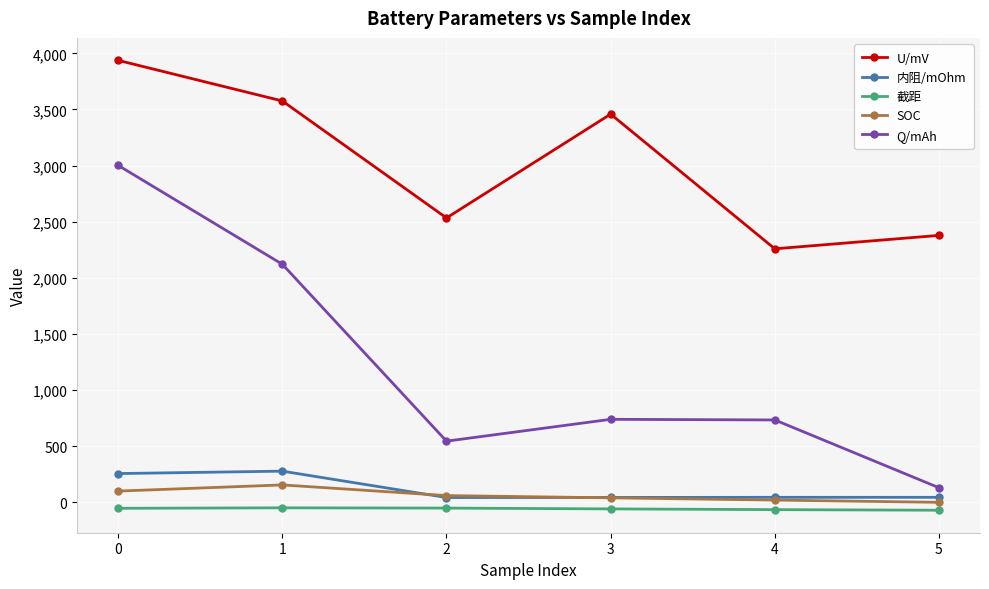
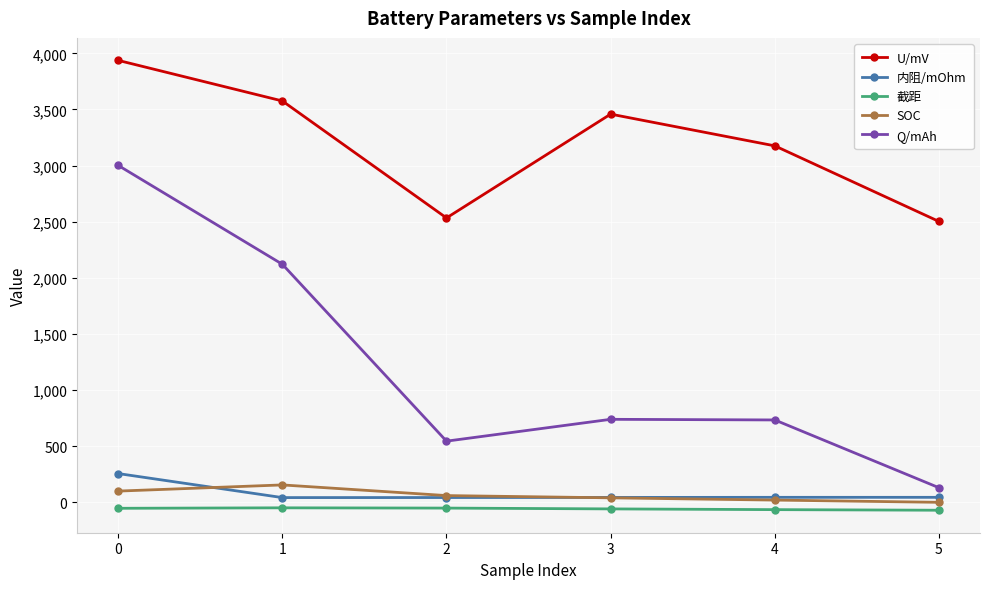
  {
    "U/mV": {
      "0": "3,940",
      "1": "3,580",
      "2": "2,530",
      "3": "3,460",
-     "4": "2,260",
-     "5": "2,380"
+     "4": "3,180",
+     "5": "2,500"
    },
    "内阻/mOhm": {
      "0": "260",
-     "1": "280",
+     "1": "40",
      "4": "40",
      "5": "40"
    },
    "截距": {
      "0": "-50",
      "1": "-50",
      "2": "-50",
      "3": "-60",
      "4": "-70",
      "5": "-70"
    },
    "SOC": {
      "0": "100",
      "1": "160",
      "4": "20",
      "5": "0"
    },
    "Q/mAh": {
      "0": "3,000",
      "1": "2,120",
      "2": "540",
      "3": "740",
      "4": "730",
      "5": "130"
    }
  }
